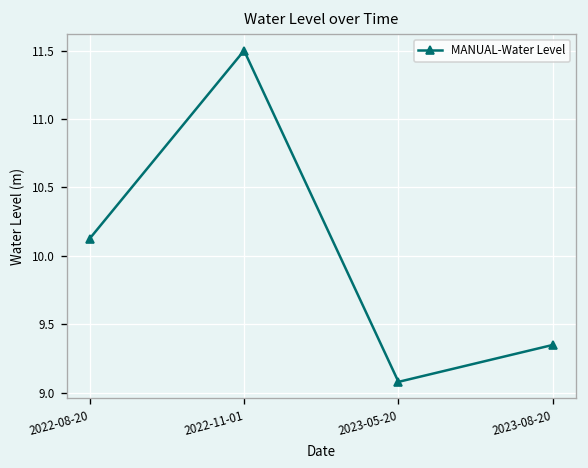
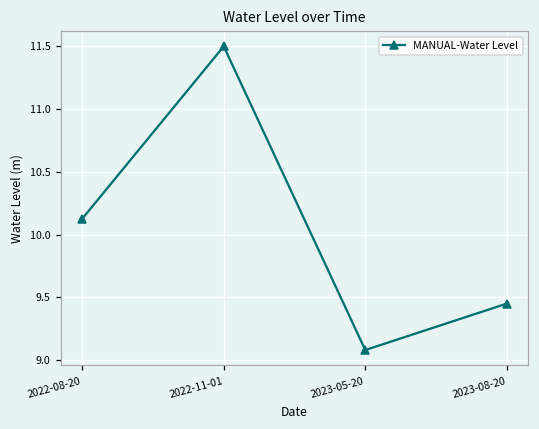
  {
    "2022-08-20": 10.13,
    "2022-11-01": 11.50,
    "2023-05-20": 9.08,
-   "2023-08-20": 9.35
+   "2023-08-20": 9.45
  }
